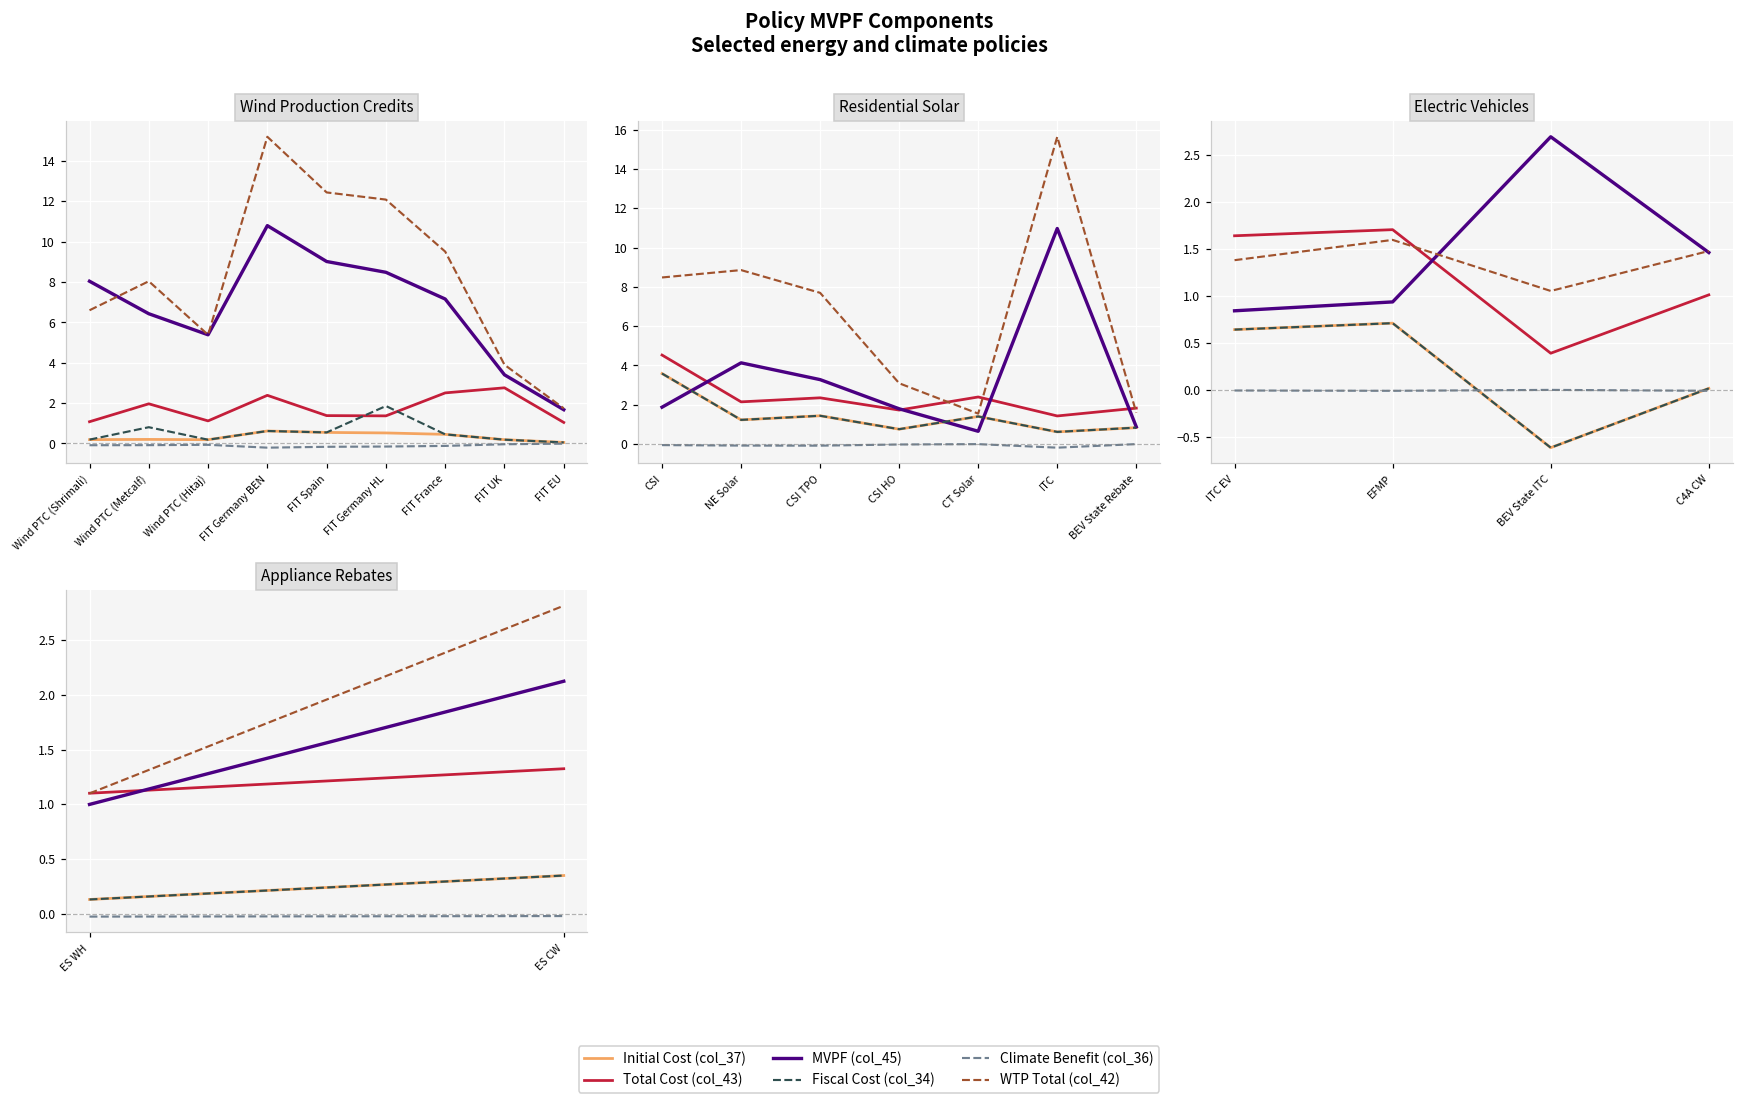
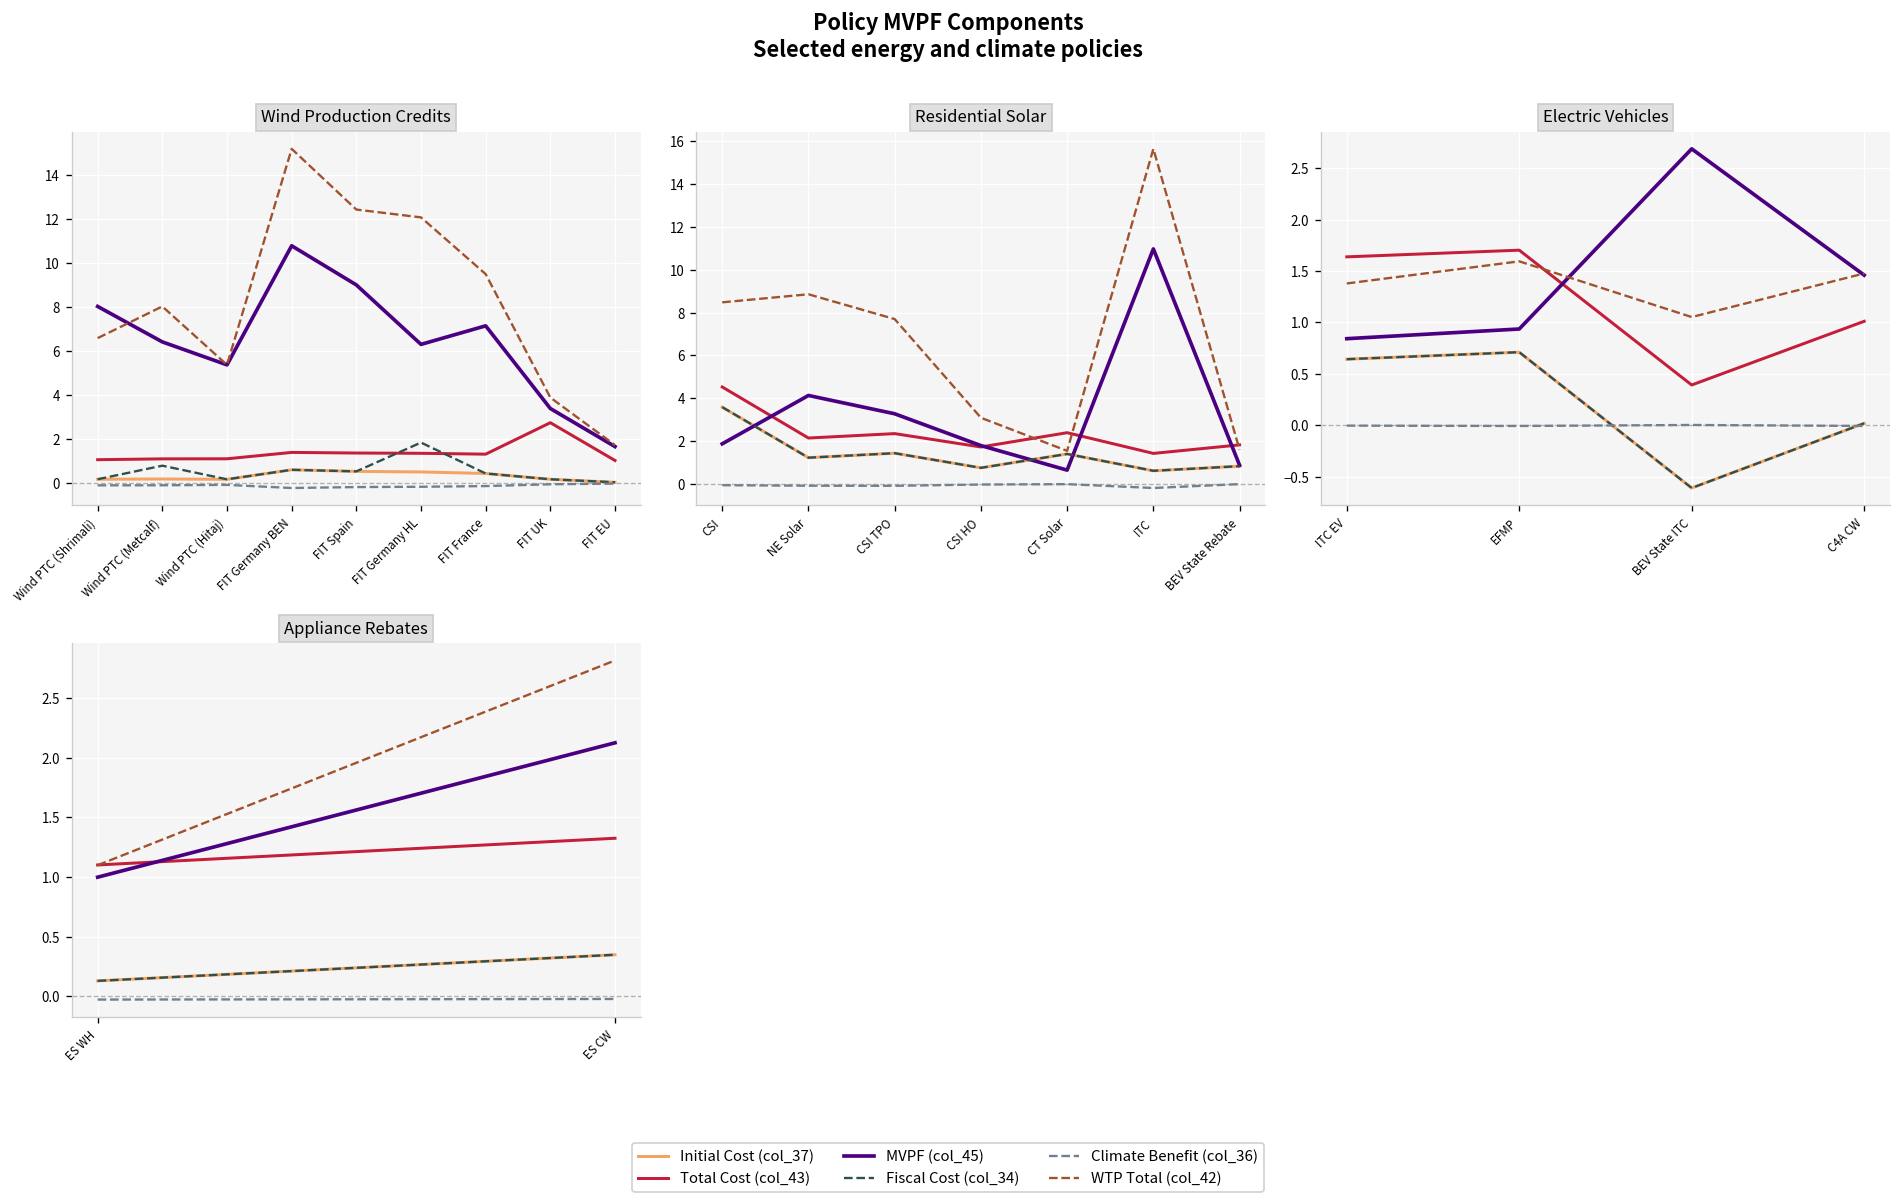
  {
    "Wind Production Credits": {
      "Initial Cost (col_37)": {
        "Wind PTC (Metcalf)": 0.2,
        "FIT Germany HL": 0.5
      },
      "Total Cost (col_43)": {
        "Wind PTC (Shrimali)": 1.1,
-       "Wind PTC (Metcalf)": 2.0,
+       "Wind PTC (Metcalf)": 1.1,
        "Wind PTC (Hitaj)": 1.1,
-       "FIT Germany BEN": 2.4,
+       "FIT Germany BEN": 1.4,
        "FIT Spain": 1.4,
        "FIT Germany HL": 1.4,
-       "FIT France": 2.5,
+       "FIT France": 1.3,
        "FIT UK": 2.8,
        "FIT EU": 1.0
      },
      "MVPF (col_45)": {
        "Wind PTC (Shrimali)": 8.0,
        "Wind PTC (Metcalf)": 6.4,
        "FIT Germany BEN": 10.8,
        "FIT Spain": 9.0,
-       "FIT Germany HL": 8.5,
+       "FIT Germany HL": 6.3,
        "FIT France": 7.2,
        "FIT UK": 3.4
      },
      "Fiscal Cost (col_34)": {
        "Wind PTC (Metcalf)": 0.8,
        "FIT Germany HL": 1.9
      },
      "Climate Benefit (col_36)": {
        "Wind PTC (Shrimali)": -0.1,
        "Wind PTC (Metcalf)": -0.1,
        "Wind PTC (Hitaj)": -0.1,
        "FIT Germany BEN": -0.2,
        "FIT Spain": -0.2,
        "FIT Germany HL": -0.2,
        "FIT France": -0.1,
        "FIT UK": 0.0
      },
      "WTP Total (col_42)": {
        "Wind PTC (Shrimali)": 6.6,
        "Wind PTC (Metcalf)": 8.0,
        "FIT Germany BEN": 15.2,
        "FIT Spain": 12.4,
        "FIT Germany HL": 12.1,
        "FIT France": 9.5,
        "FIT UK": 3.9
      }
    }
  }
